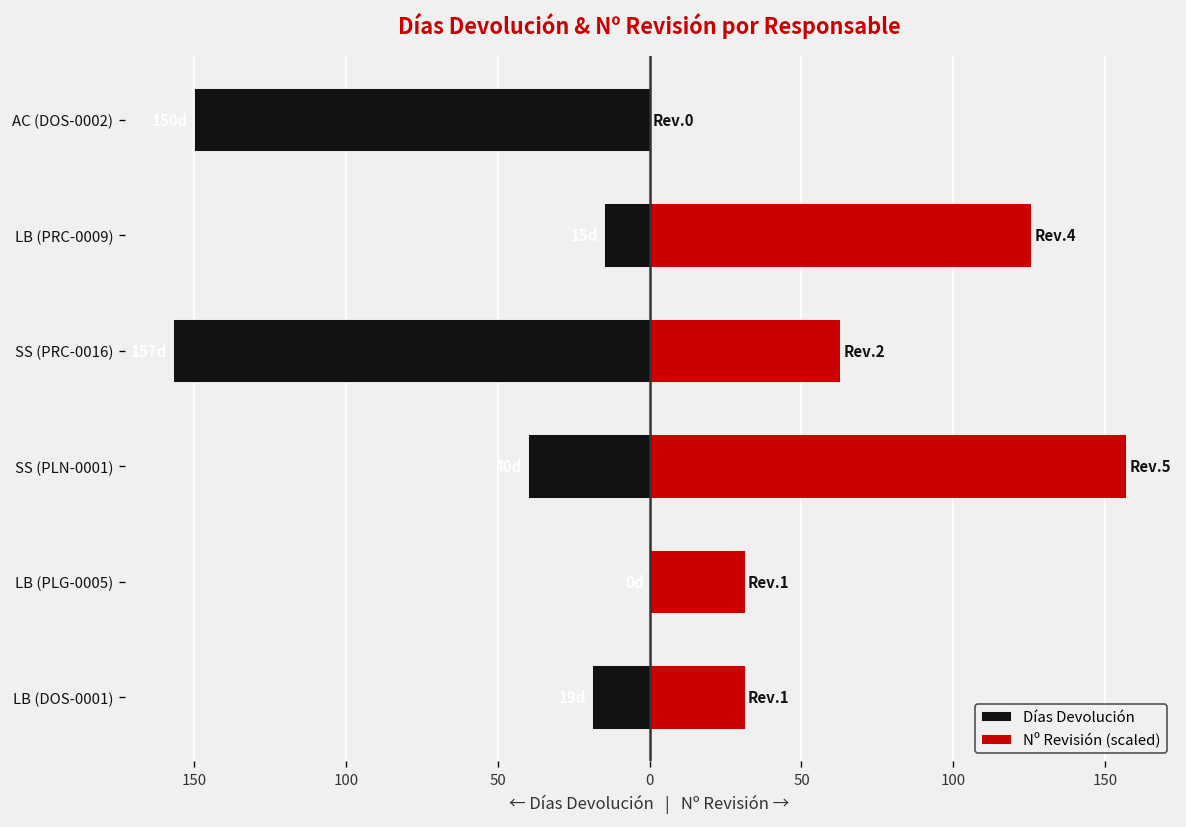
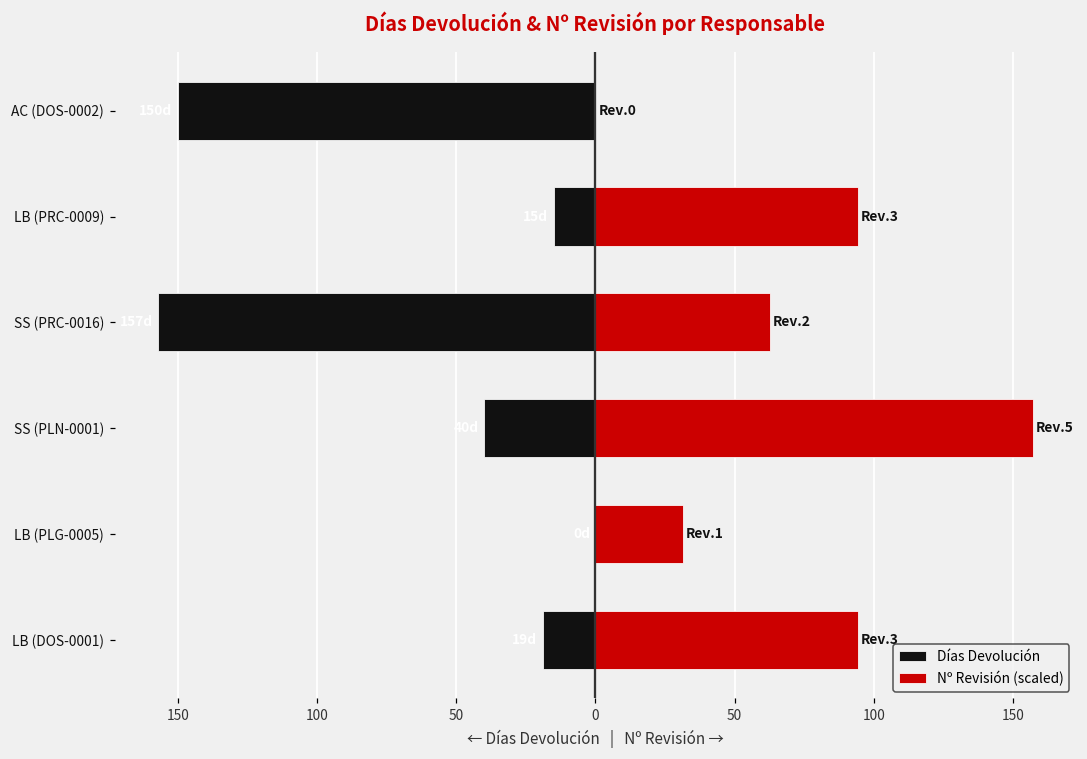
  {
    "Nº Revisión (scaled)": {
      "AC (DOS-0002)": 0,
-     "LB (PRC-0009)": 4,
-     "LB (DOS-0001)": 1
+     "LB (PRC-0009)": 3,
+     "LB (DOS-0001)": 3
    }
  }
